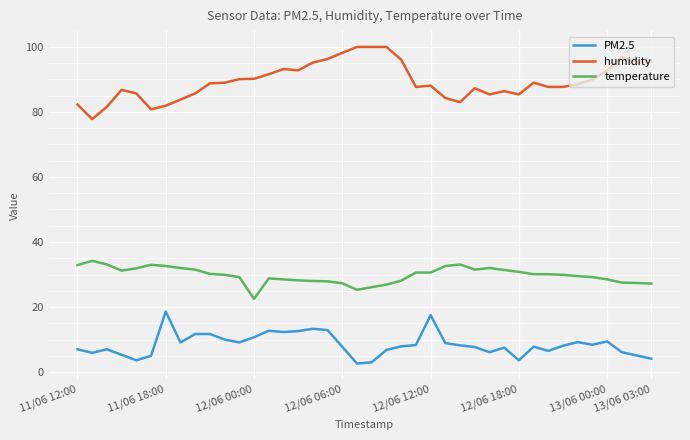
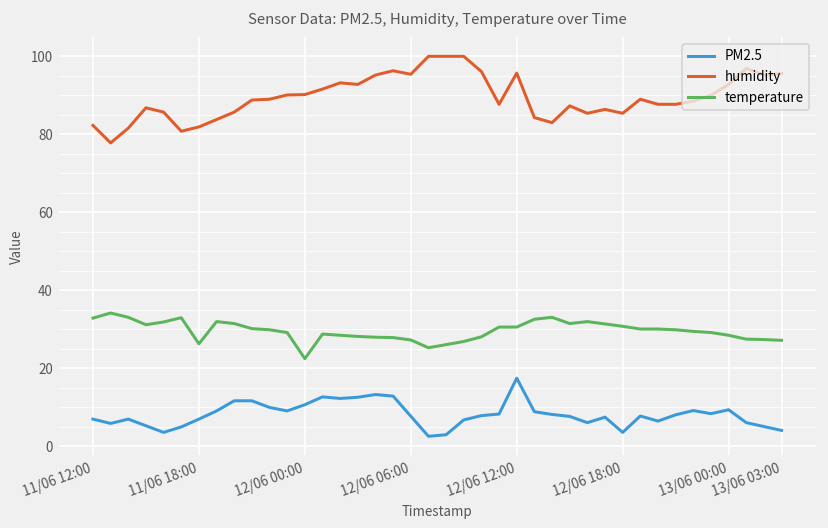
  {
    "PM2.5": {
      "11/06 12:00": 7,
-     "11/06 18:00": 19,
+     "11/06 18:00": 7,
      "12/06 00:00": 11,
      "12/06 06:00": 8,
      "12/06 12:00": 18,
      "12/06 18:00": 4,
      "13/06 00:00": 9,
      "13/06 03:00": 4
    },
    "humidity": {
      "11/06 12:00": 82,
      "11/06 18:00": 82,
      "12/06 00:00": 90,
-     "12/06 06:00": 98,
-     "12/06 12:00": 88,
+     "12/06 06:00": 95,
+     "12/06 12:00": 96,
      "12/06 18:00": 85
    },
    "temperature": {
      "11/06 12:00": 33,
-     "11/06 18:00": 33,
+     "11/06 18:00": 26,
      "12/06 00:00": 23,
      "12/06 06:00": 27,
      "12/06 12:00": 31,
      "12/06 18:00": 31,
      "13/06 00:00": 29,
      "13/06 03:00": 27
    }
  }
